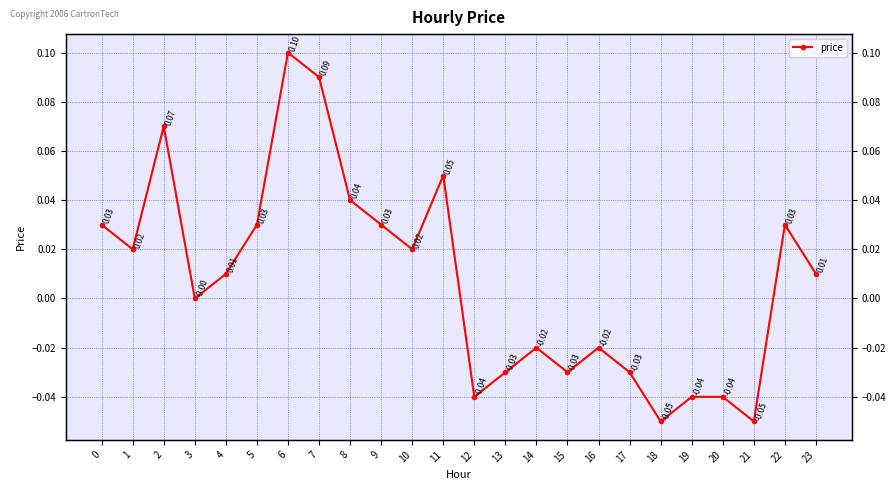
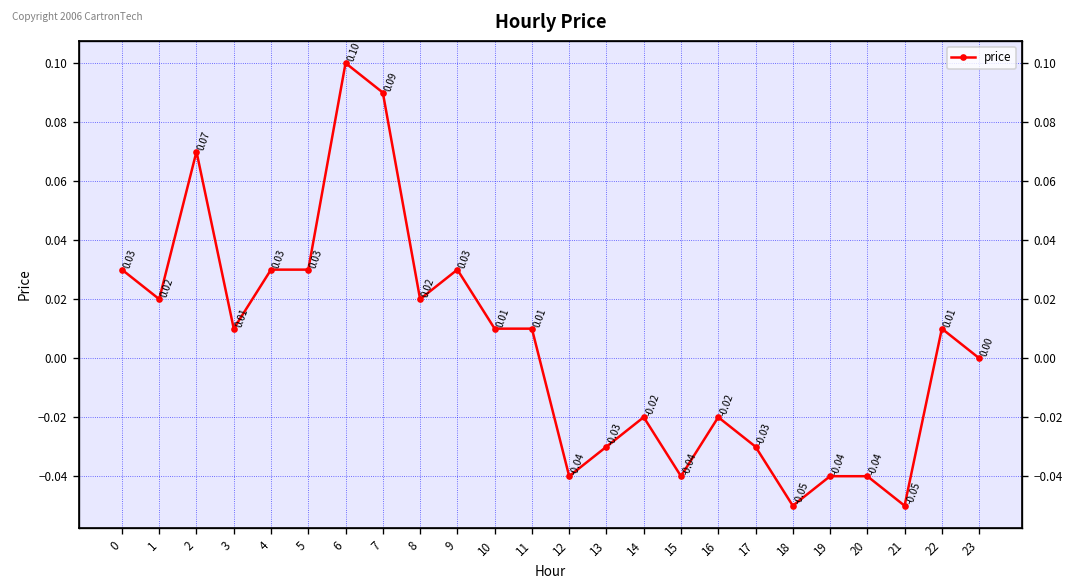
  {
    "0": 0.03,
    "1": 0.02,
    "2": 0.07,
-   "3": -0.00,
-   "4": 0.01,
+   "3": 0.01,
+   "4": 0.03,
    "5": 0.03,
    "6": 0.10,
    "7": 0.09,
-   "8": 0.04,
+   "8": 0.02,
    "9": 0.03,
-   "10": 0.02,
-   "11": 0.05,
+   "10": 0.01,
+   "11": 0.01,
    "12": -0.04,
    "13": -0.03,
    "14": -0.02,
-   "15": -0.03,
+   "15": -0.04,
    "16": -0.02,
    "17": -0.03,
    "18": -0.05,
    "19": -0.04,
    "20": -0.04,
    "21": -0.05,
-   "22": 0.03,
-   "23": 0.01
+   "22": 0.01,
+   "23": 0.00
  }
